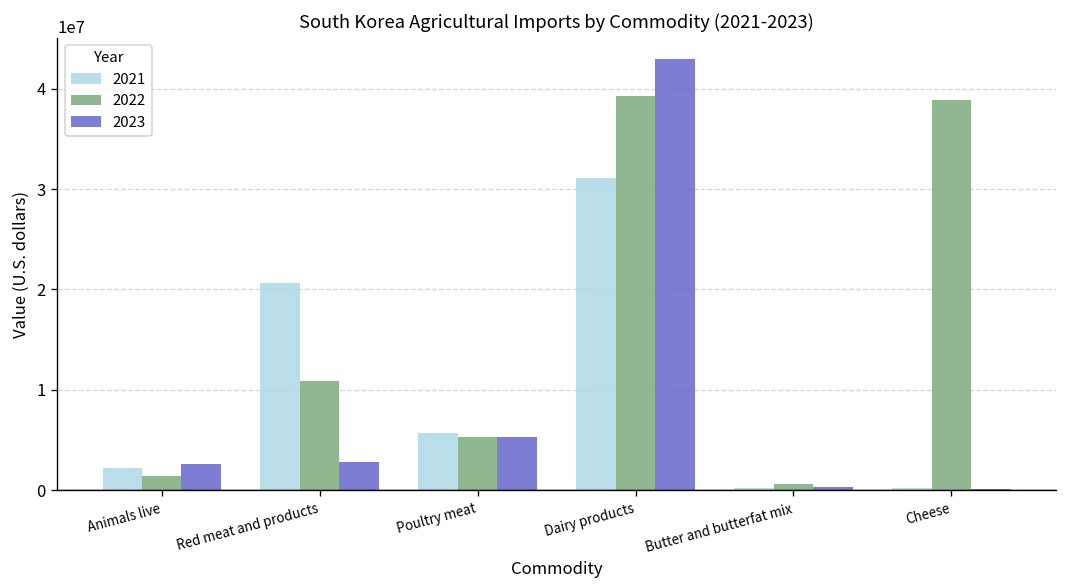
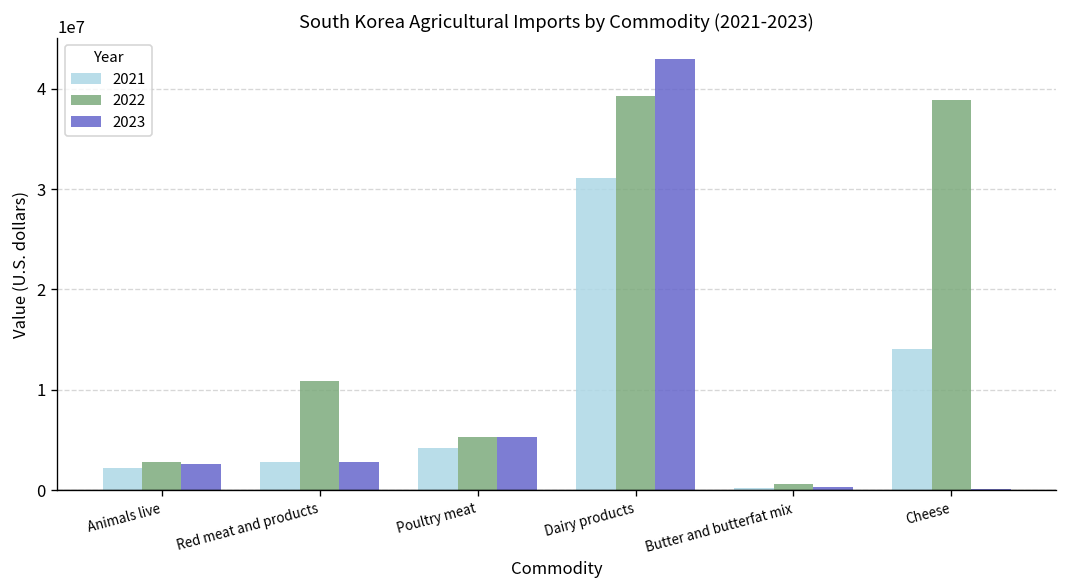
  {
    "2021": {
      "Animals live": 2000000,
-     "Red meat and products": 21000000,
-     "Poultry meat": 6000000,
+     "Red meat and products": 3000000,
+     "Poultry meat": 4000000,
      "Dairy products": 31000000,
-     "Cheese": 0
+     "Cheese": 14000000
    },
    "2022": {
-     "Animals live": 1000000,
+     "Animals live": 3000000,
      "Red meat and products": 11000000,
      "Poultry meat": 5000000,
      "Dairy products": 39000000,
      "Butter and butterfat mix": 1000000,
      "Cheese": 39000000
    },
    "2023": {
      "Animals live": 3000000,
      "Red meat and products": 3000000,
      "Poultry meat": 5000000,
      "Dairy products": 43000000,
      "Butter and butterfat mix": 0
    }
  }
